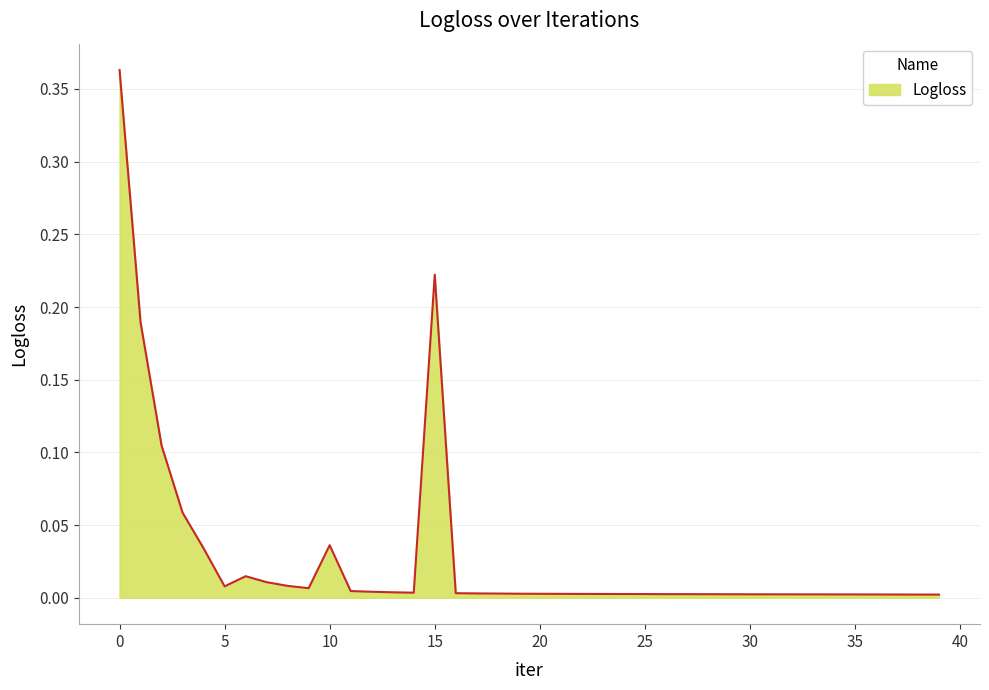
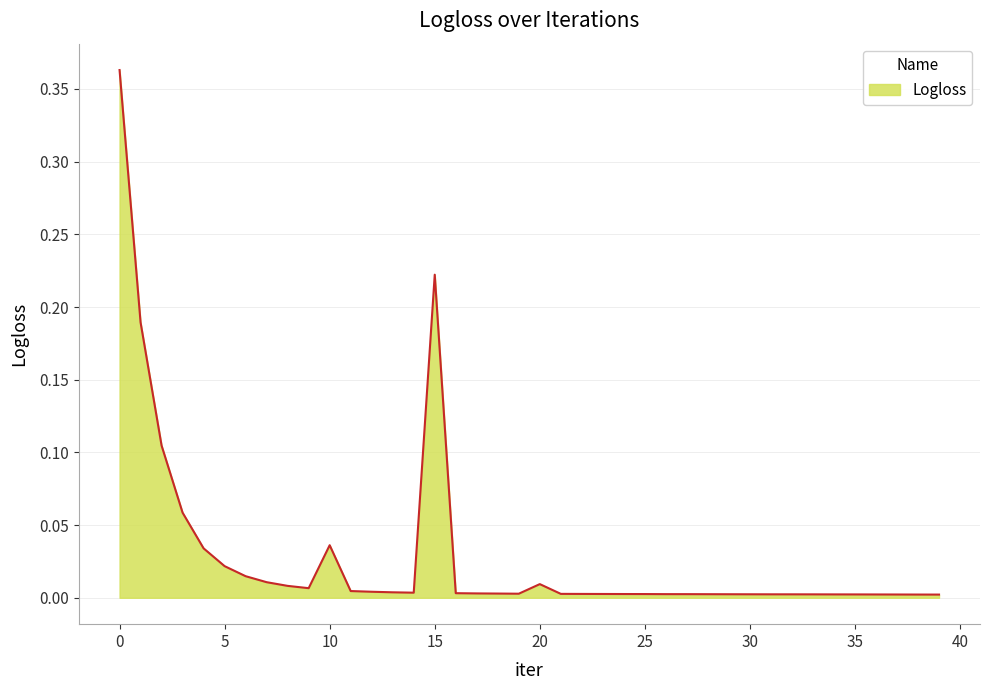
  {
    "0": 0.363,
-   "5": 0.008,
+   "5": 0.022,
    "10": 0.036,
    "15": 0.222,
-   "20": 0.003,
+   "20": 0.009,
    "25": 0.003,
    "30": 0.002,
    "35": 0.002
  }
